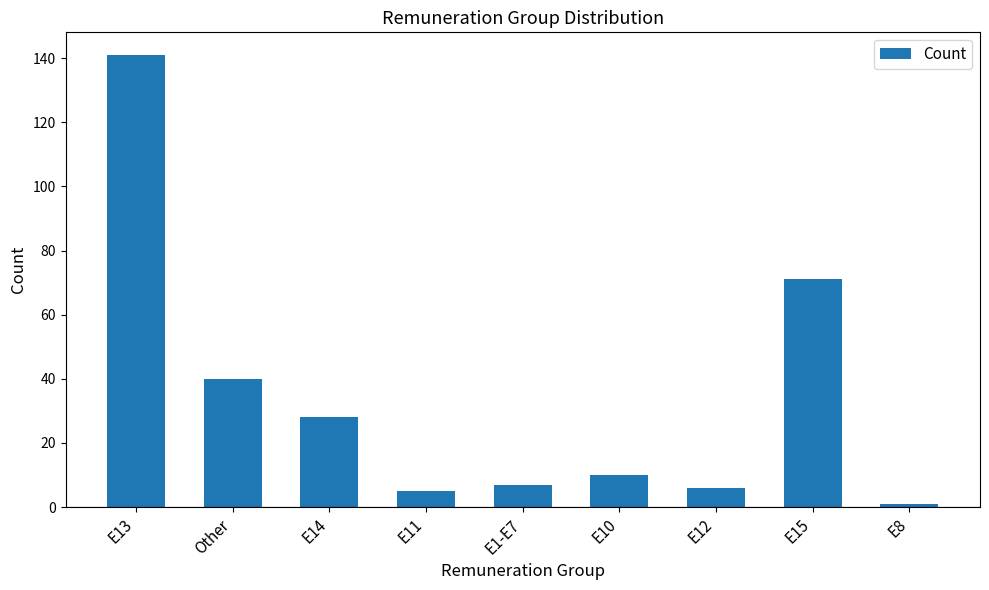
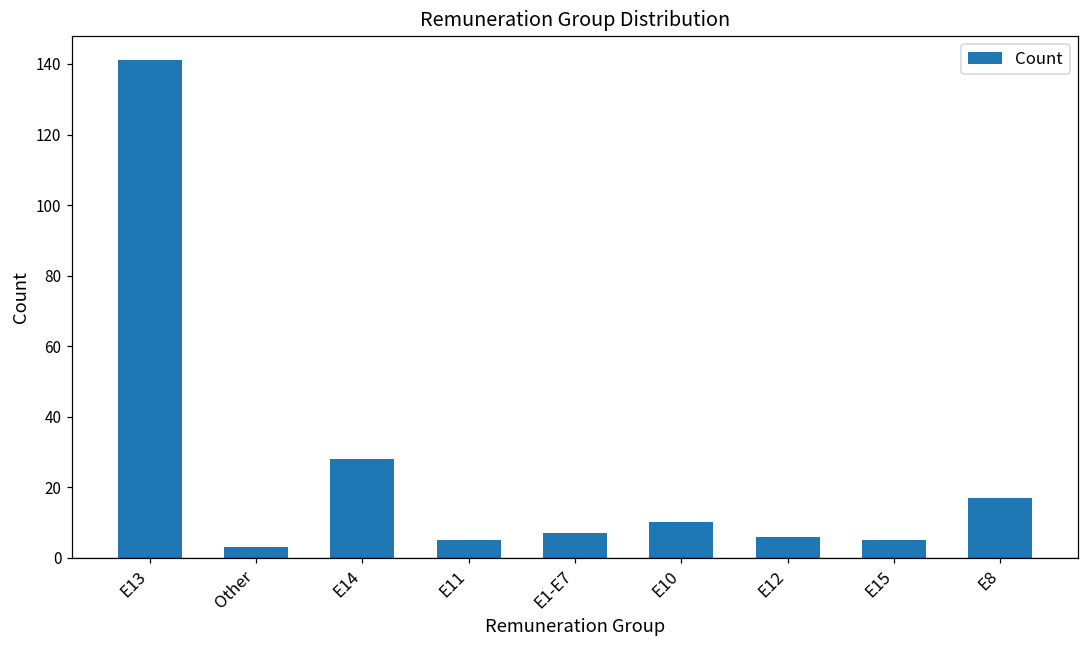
  {
    "E13": 141,
-   "Other": 40,
+   "Other": 3,
    "E14": 28,
    "E11": 5,
    "E1-E7": 7,
    "E10": 10,
    "E12": 6,
-   "E15": 71,
-   "E8": 1
+   "E15": 5,
+   "E8": 17
  }
